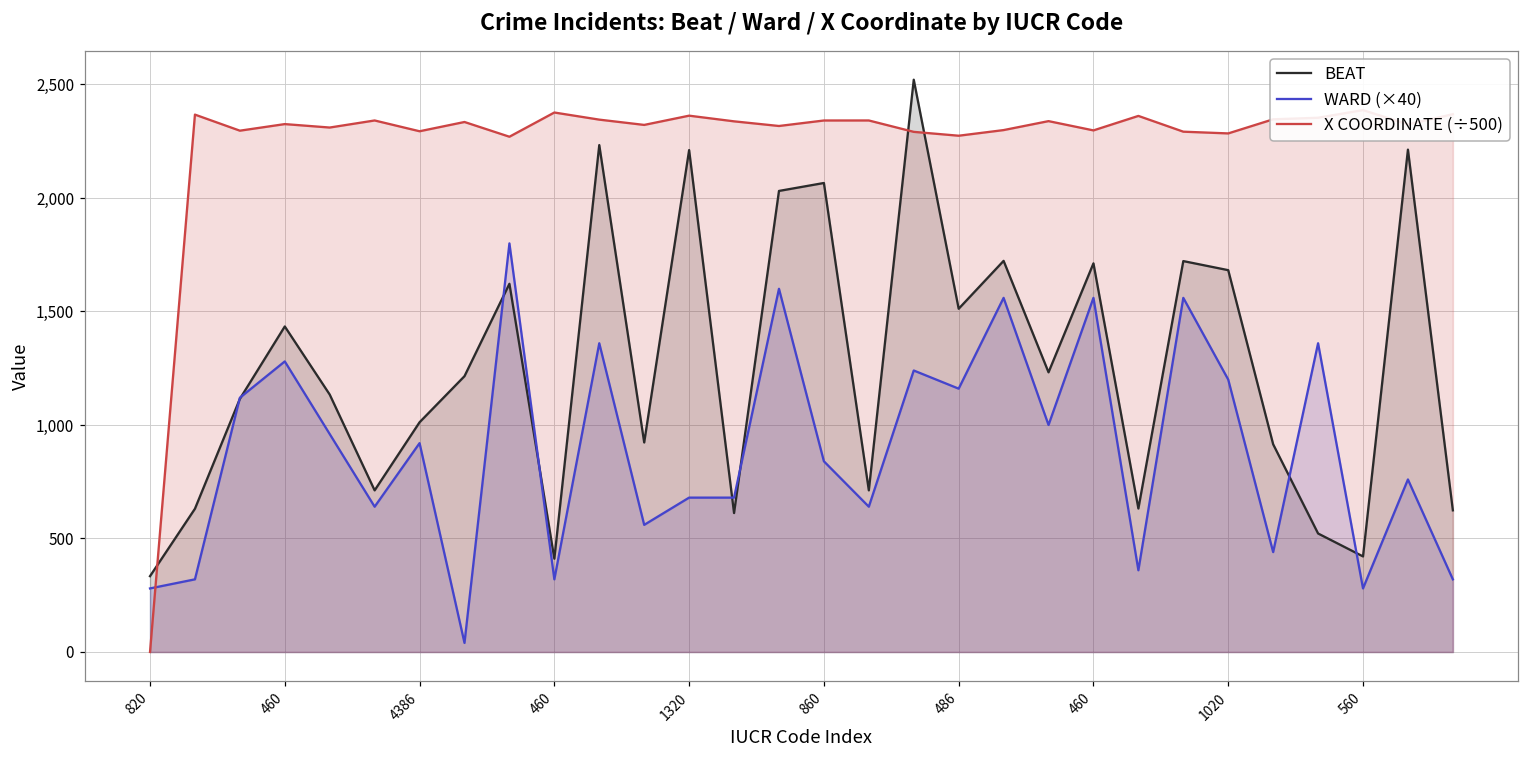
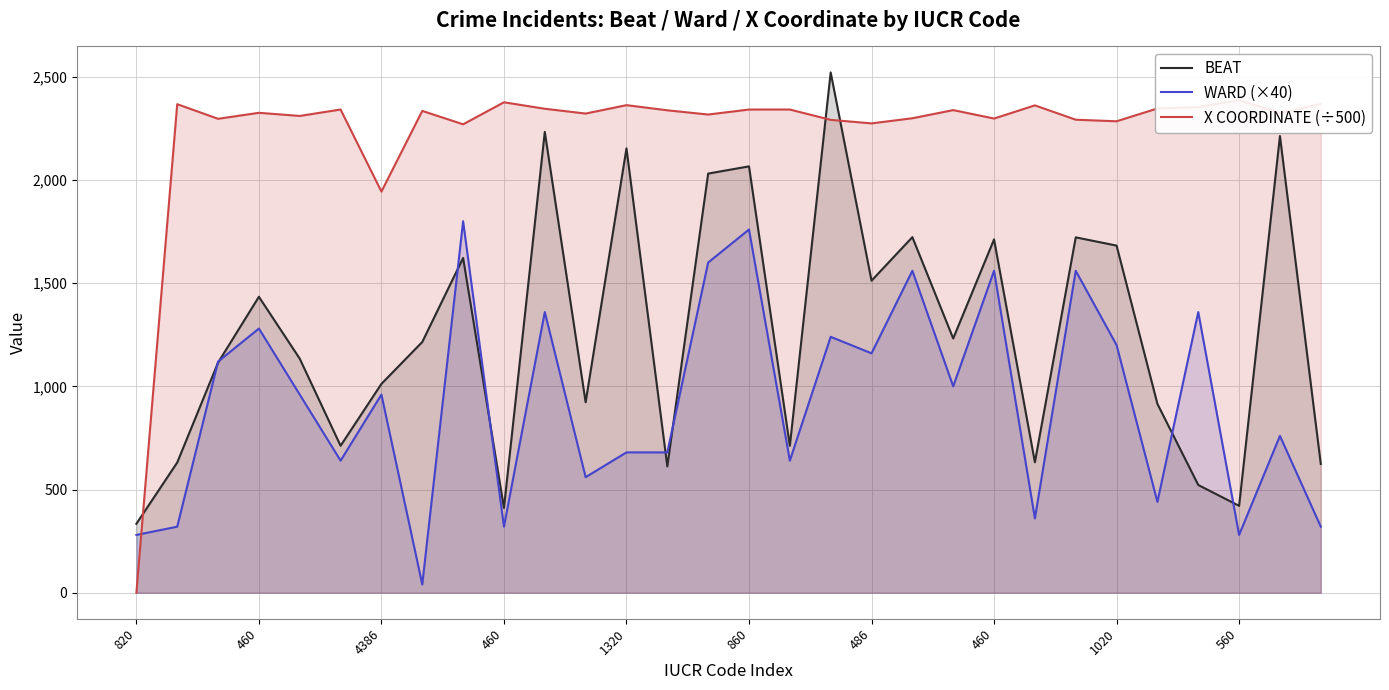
  {
    "BEAT": {
      "4386": "1,010",
-     "1320": "2,210",
+     "1320": "2,150",
      "860": "2,070",
      "1020": "1,680"
    },
    "WARD (×40)": {
-     "4386": "920",
+     "4386": "960",
      "1320": "680",
-     "860": "840",
+     "860": "1,760",
      "1020": "1,200"
    },
    "X COORDINATE (÷500)": {
-     "4386": "2,290",
+     "4386": "1,940",
      "1320": "2,360",
      "860": "2,340",
      "1020": "2,280"
    }
  }
